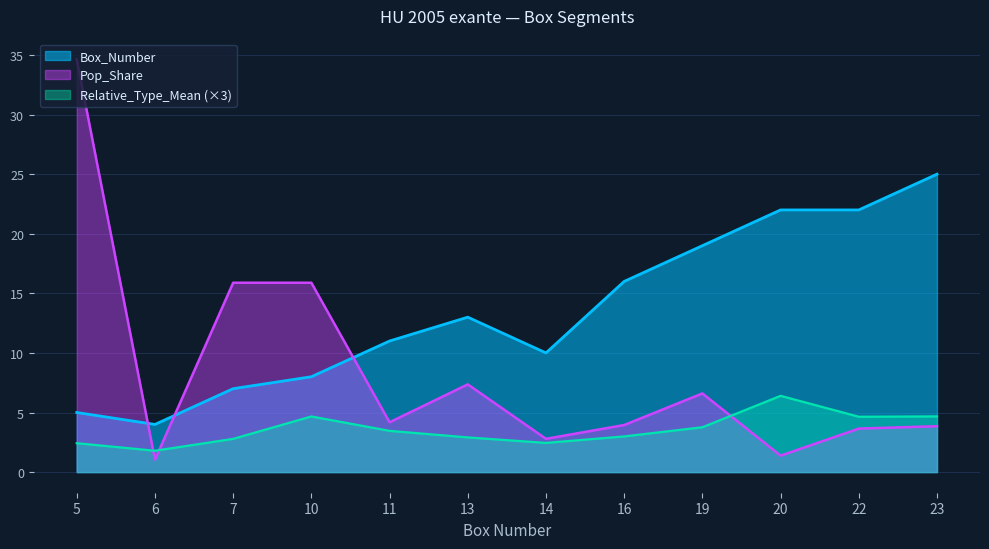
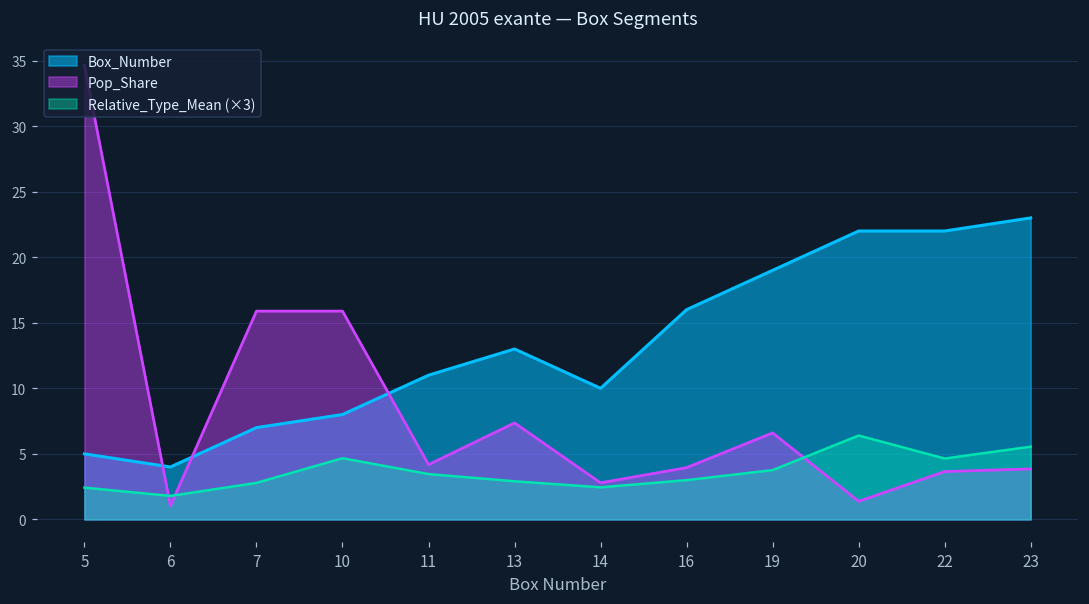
  {
    "Box_Number": {
      "5": 5,
      "6": 4,
      "7": 7,
      "10": 8,
      "11": 11,
      "13": 13,
      "14": 10,
      "16": 16,
      "19": 19,
      "20": 22,
      "22": 22,
-     "23": 25
+     "23": 23
    },
    "Pop_Share": {
      "6": 1.0,
      "7": 15.9,
      "10": 15.9,
      "11": 4.2,
      "13": 7.4,
      "14": 2.8,
      "16": 4.0,
      "19": 6.6,
      "20": 1.4,
      "22": 3.7,
      "23": 3.9
    },
    "Relative_Type_Mean (×3)": {
      "5": 2.4,
      "6": 1.8,
      "7": 2.8,
      "10": 4.7,
      "11": 3.5,
      "13": 2.9,
      "14": 2.4,
      "16": 3.0,
      "19": 3.8,
      "20": 6.4,
      "22": 4.6,
-     "23": 4.7
+     "23": 5.6
    }
  }
